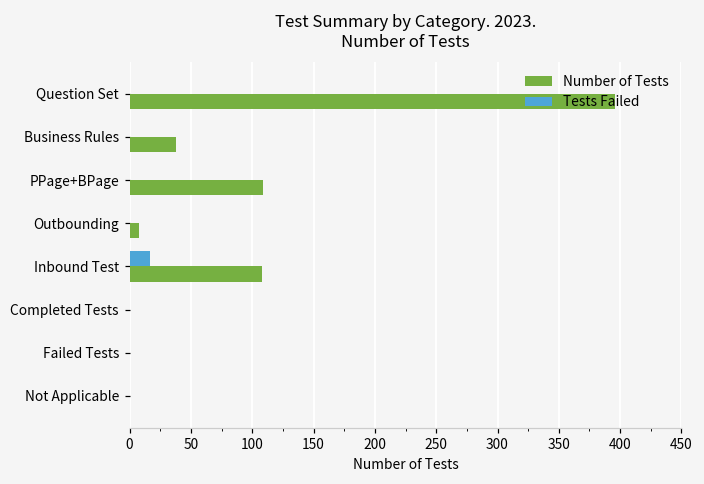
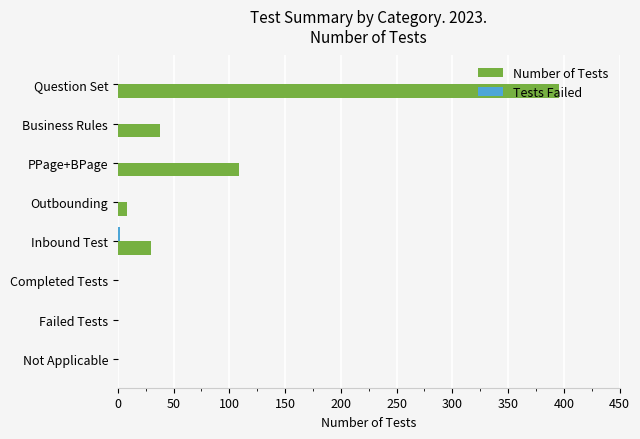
  {
    "Number of Tests": {
      "Question Set": 396,
      "Business Rules": 38,
      "PPage+BPage": 109,
      "Outbounding": 8,
-     "Inbound Test": 108,
+     "Inbound Test": 30,
      "Completed Tests": 0,
      "Failed Tests": 0,
      "Not Applicable": 0
    },
    "Tests Failed": {
      "Question Set": 0,
      "Business Rules": 0,
      "PPage+BPage": 0,
      "Outbounding": 0,
-     "Inbound Test": 17,
+     "Inbound Test": 2,
      "Completed Tests": 0,
      "Failed Tests": 0,
      "Not Applicable": 0
    }
  }
